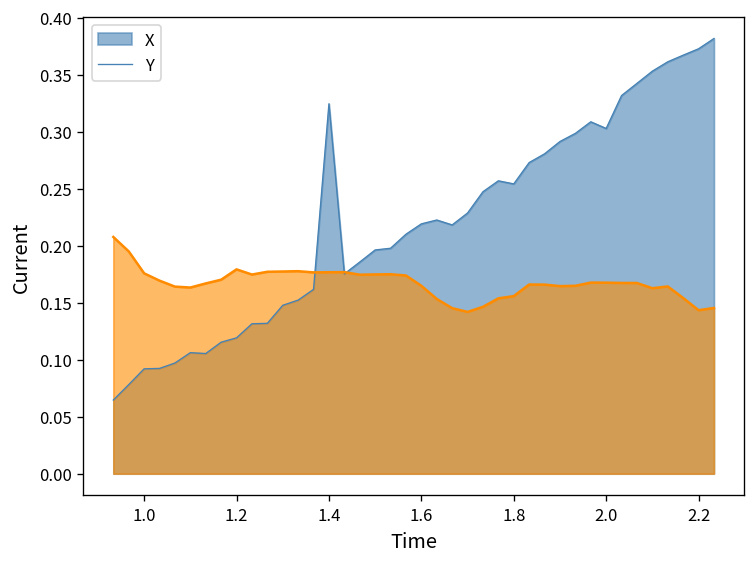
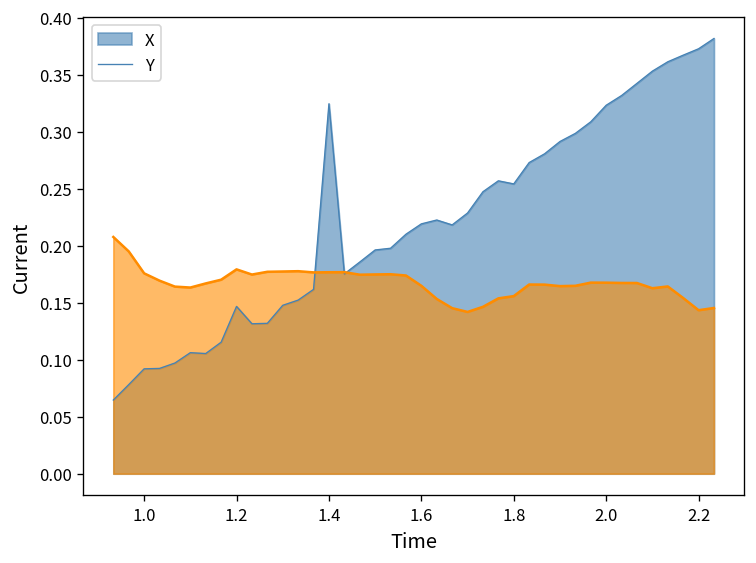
  {
    "X": {
      "1.0": 0.09,
-     "1.2": 0.12,
+     "1.2": 0.15,
      "1.4": 0.32,
      "1.6": 0.22,
      "1.8": 0.25,
-     "2.0": 0.30,
+     "2.0": 0.32,
      "2.2": 0.37
    }
  }
